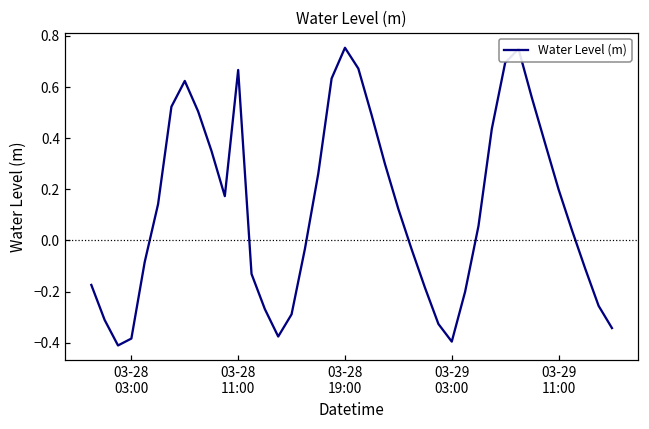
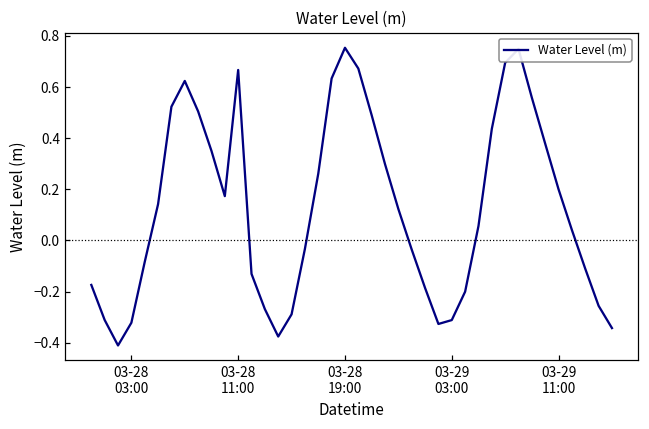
  {
-   "03-28 03:00": -0.38,
+   "03-28 03:00": -0.32,
    "03-28 11:00": 0.67,
    "03-28 19:00": 0.75,
-   "03-29 03:00": -0.40,
+   "03-29 03:00": -0.31,
    "03-29 11:00": 0.20
  }
